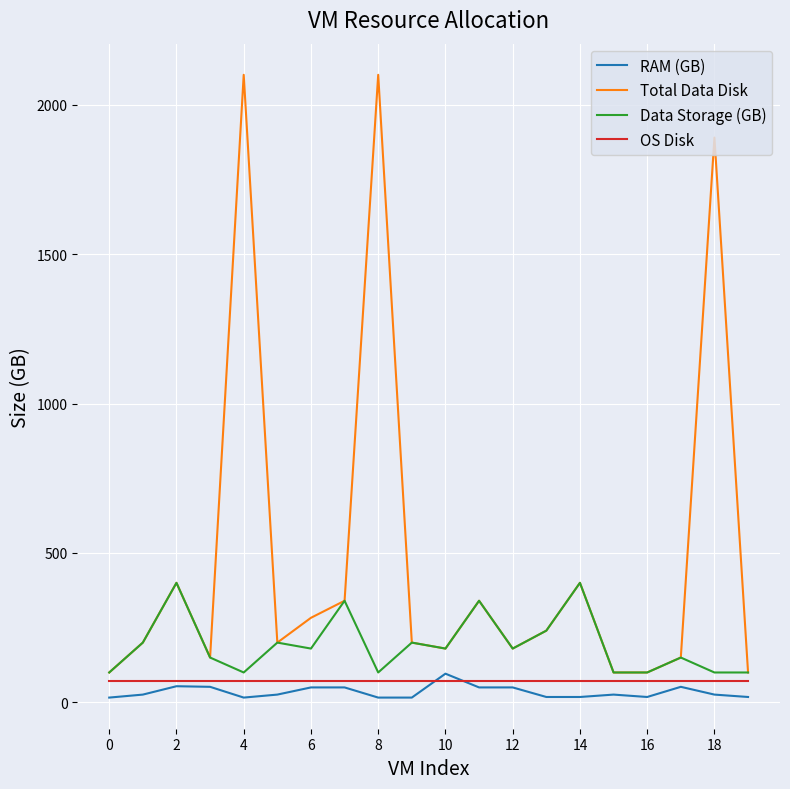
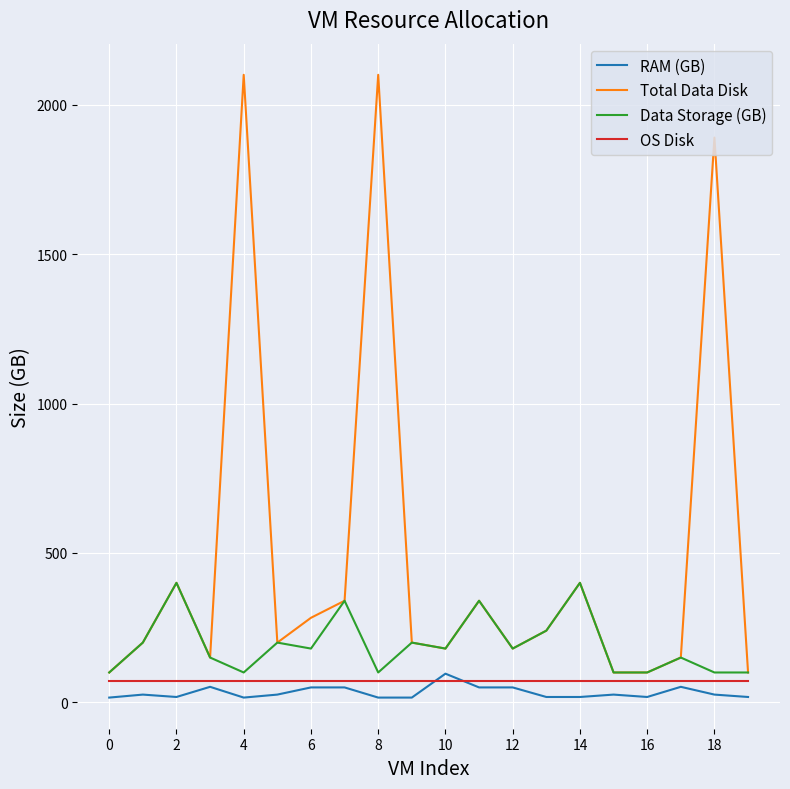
  {
    "RAM (GB)": {
      "0": 20,
-     "2": 50,
+     "2": 20,
      "4": 20,
      "6": 50,
      "8": 20,
      "10": 100,
      "12": 50,
      "14": 20,
      "16": 20,
      "18": 30
    },
    "Total Data Disk": {
      "4": 2100,
      "6": 280,
      "8": 2100
    },
    "Data Storage (GB)": {
      "4": 100,
      "6": 180,
      "8": 100,
      "18": 100
    },
    "OS Disk": {
      "0": 70,
      "2": 70,
      "4": 70,
      "6": 70,
      "8": 70,
      "10": 70,
      "12": 70,
      "14": 70,
      "16": 70,
      "18": 70
    }
  }
